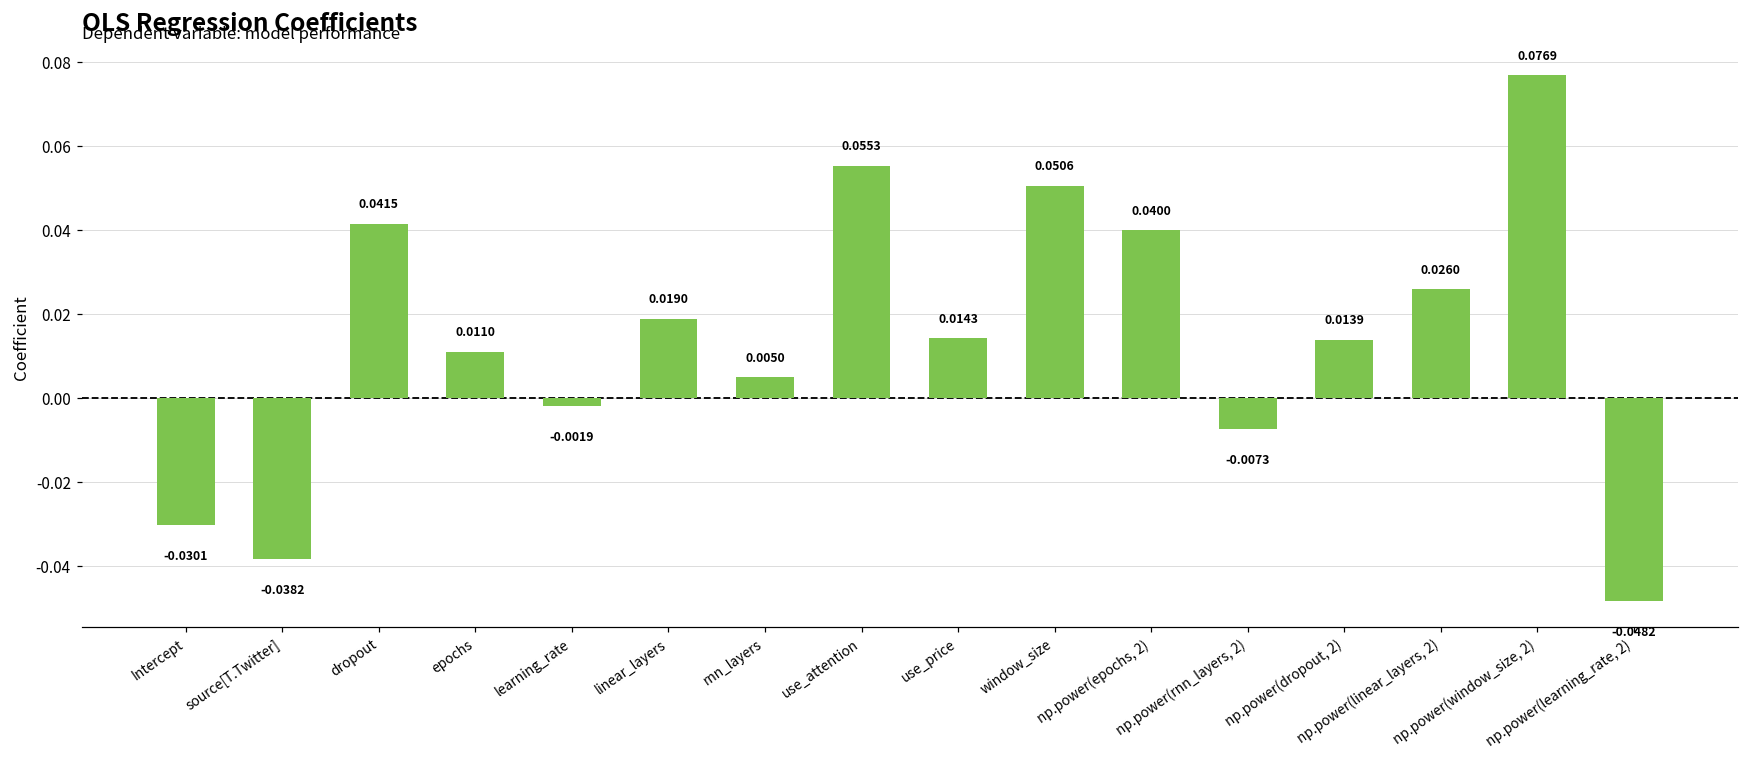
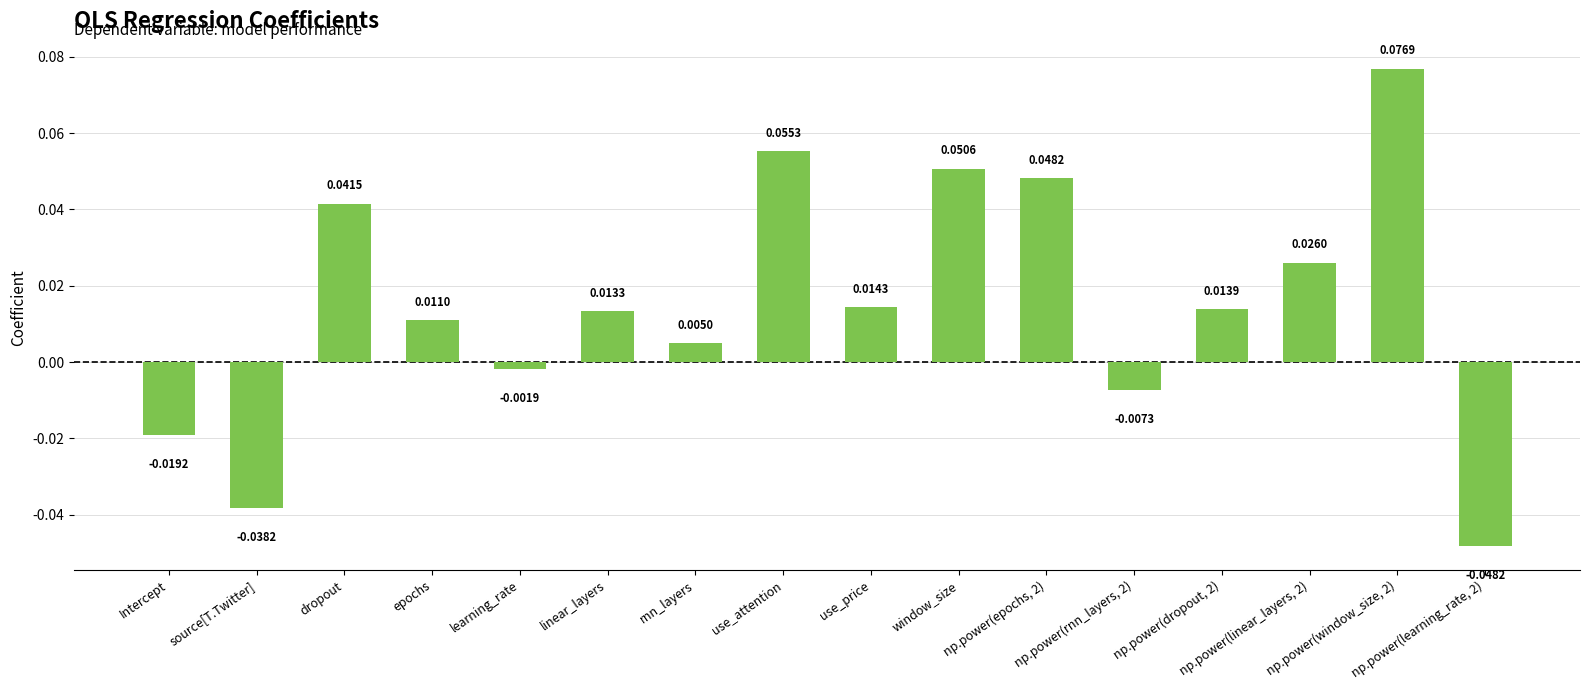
  {
-   "Intercept": -0.0301,
+   "Intercept": -0.0192,
    "source[T.Twitter]": -0.0382,
    "dropout": 0.0415,
    "epochs": 0.0110,
    "learning_rate": -0.0019,
-   "linear_layers": 0.0190,
+   "linear_layers": 0.0133,
    "rnn_layers": 0.0050,
    "use_attention": 0.0553,
    "use_price": 0.0143,
    "window_size": 0.0506,
-   "np.power(epochs, 2)": 0.0400,
+   "np.power(epochs, 2)": 0.0482,
    "np.power(rnn_layers, 2)": -0.0073,
    "np.power(dropout, 2)": 0.0139,
    "np.power(linear_layers, 2)": 0.0260,
    "np.power(window_size, 2)": 0.0769,
    "np.power(learning_rate, 2)": -0.0482
  }
